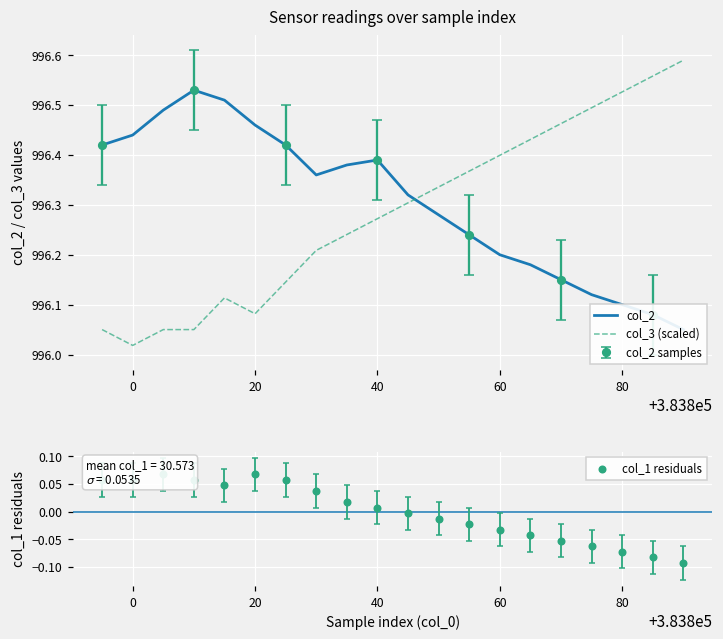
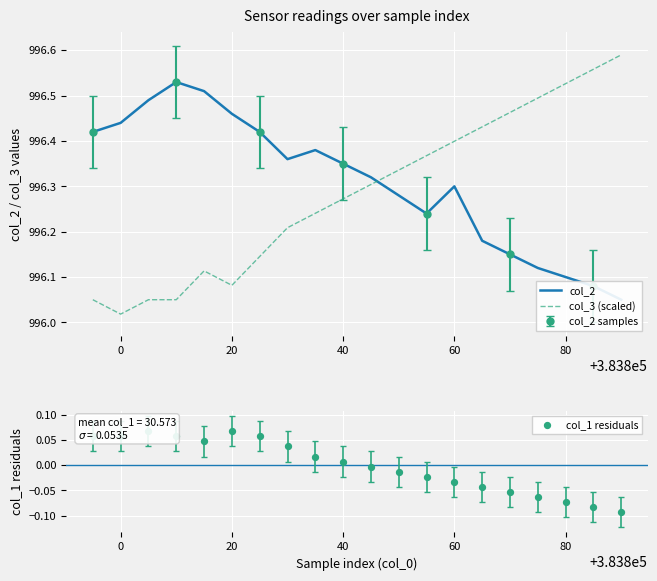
  {
    "Sensor readings over sample index": {
      "col_2": {
        "0": 996.44,
        "20": 996.46,
-       "40": 996.39,
-       "60": 996.2,
+       "40": 996.35,
+       "60": 996.3,
        "80": 996.10
      }
    }
  }
